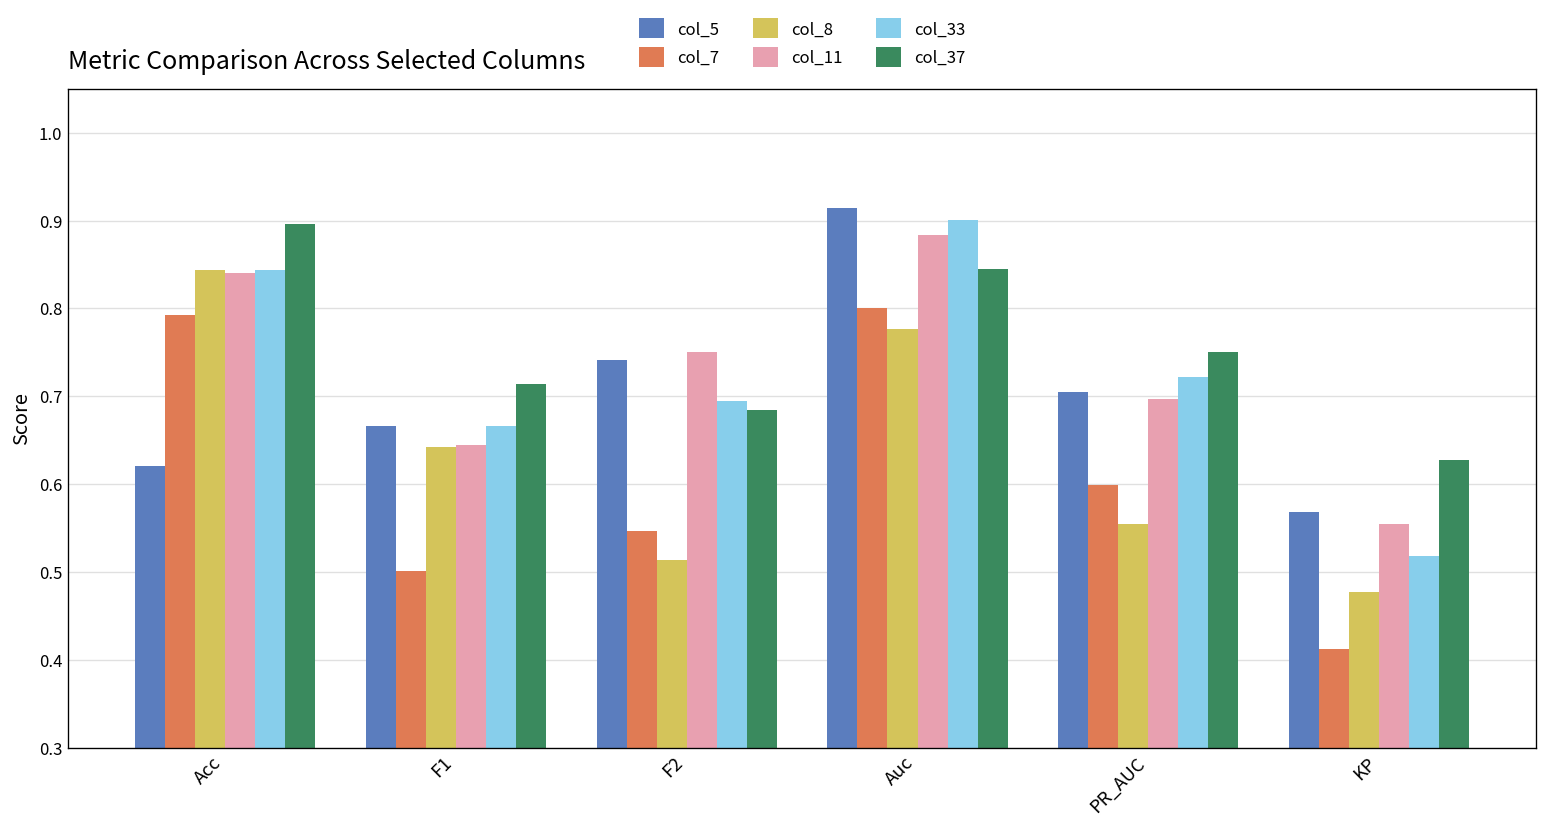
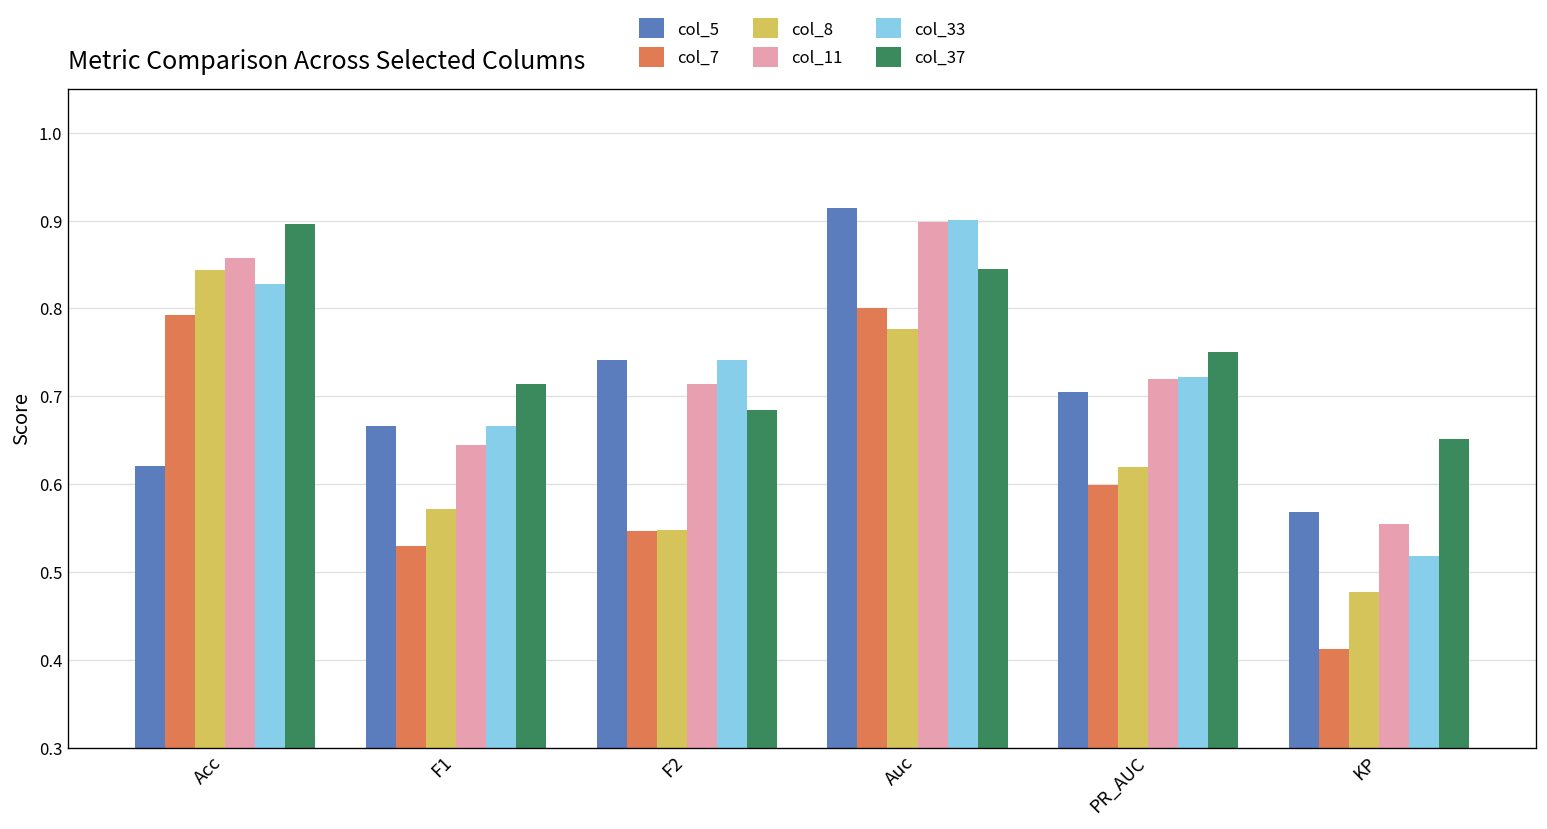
  {
    "col_5": {
      "Acc": 0.62,
      "F1": 0.67,
      "F2": 0.74,
      "Auc": 0.91,
      "PR_AUC": 0.71,
      "KP": 0.57
    },
    "col_7": {
      "Acc": 0.79,
-     "F1": 0.50,
+     "F1": 0.53,
      "F2": 0.55,
      "Auc": 0.80,
      "PR_AUC": 0.60,
      "KP": 0.41
    },
    "col_8": {
      "Acc": 0.84,
-     "F1": 0.64,
-     "F2": 0.51,
+     "F1": 0.57,
+     "F2": 0.55,
      "Auc": 0.78,
-     "PR_AUC": 0.55,
+     "PR_AUC": 0.62,
      "KP": 0.48
    },
    "col_11": {
-     "Acc": 0.84,
+     "Acc": 0.86,
      "F1": 0.64,
-     "F2": 0.75,
-     "Auc": 0.88,
-     "PR_AUC": 0.70,
+     "F2": 0.71,
+     "Auc": 0.90,
+     "PR_AUC": 0.72,
      "KP": 0.55
    },
    "col_33": {
-     "Acc": 0.84,
+     "Acc": 0.83,
      "F1": 0.67,
-     "F2": 0.69,
+     "F2": 0.74,
      "Auc": 0.90,
      "PR_AUC": 0.72,
      "KP": 0.52
    },
    "col_37": {
      "Acc": 0.90,
      "F1": 0.71,
      "F2": 0.68,
      "Auc": 0.84,
      "PR_AUC": 0.75,
-     "KP": 0.63
+     "KP": 0.65
    }
  }
